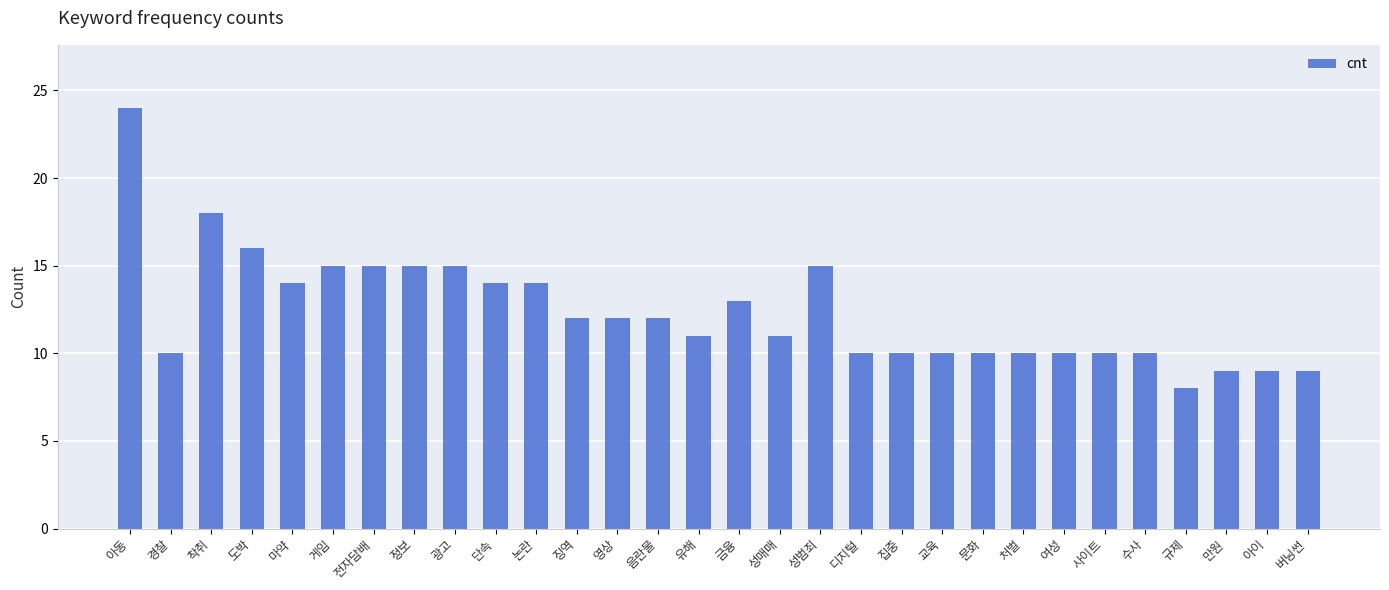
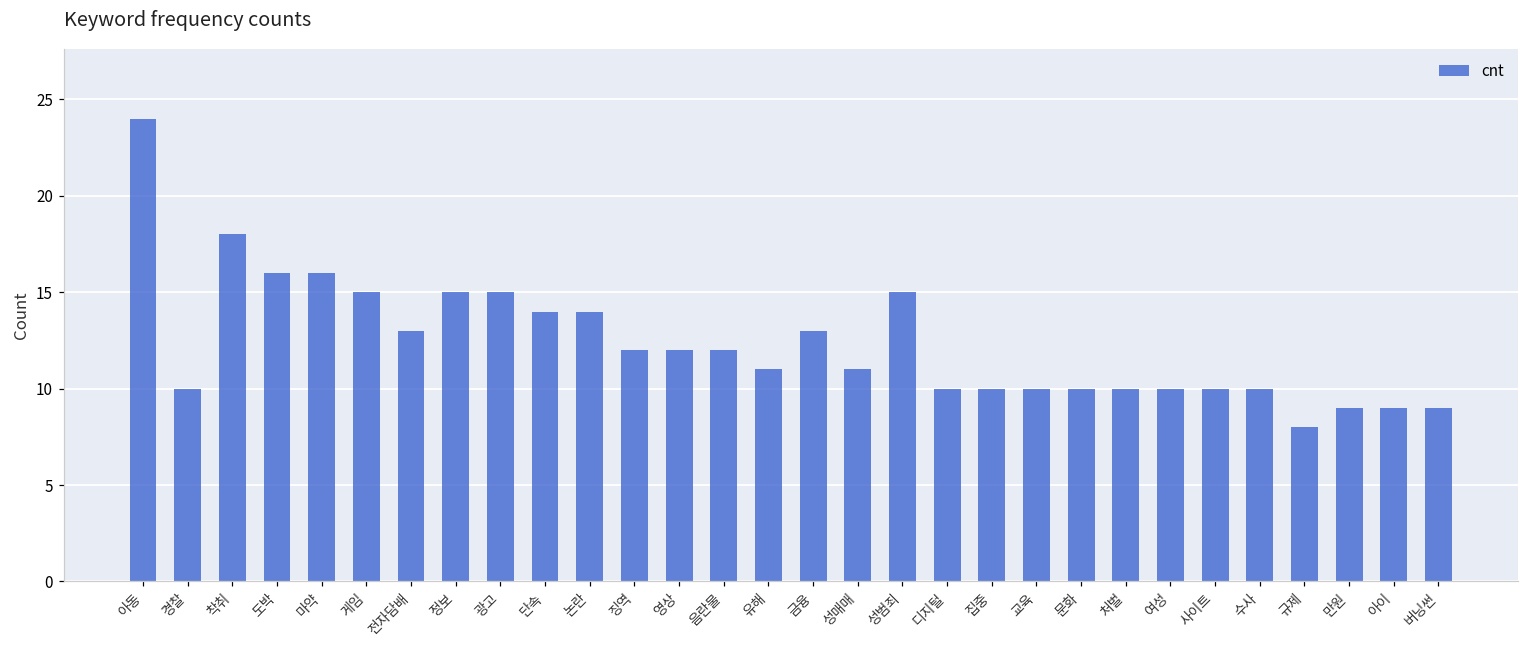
  {
    "아동": 24,
    "경찰": 10,
    "착취": 18,
    "도박": 16,
-   "마약": 14,
+   "마약": 16,
    "게임": 15,
-   "전자담배": 15,
+   "전자담배": 13,
    "정보": 15,
    "광고": 15,
    "단속": 14,
    "논란": 14,
    "징역": 12,
    "영상": 12,
    "음란물": 12,
    "유해": 11,
    "금융": 13,
    "성매매": 11,
    "성범죄": 15,
    "디지털": 10,
    "집중": 10,
    "교육": 10,
    "문화": 10,
    "처벌": 10,
    "여성": 10,
    "사이트": 10,
    "수사": 10,
    "규제": 8,
    "만원": 9,
    "아이": 9,
    "버닝썬": 9
  }
